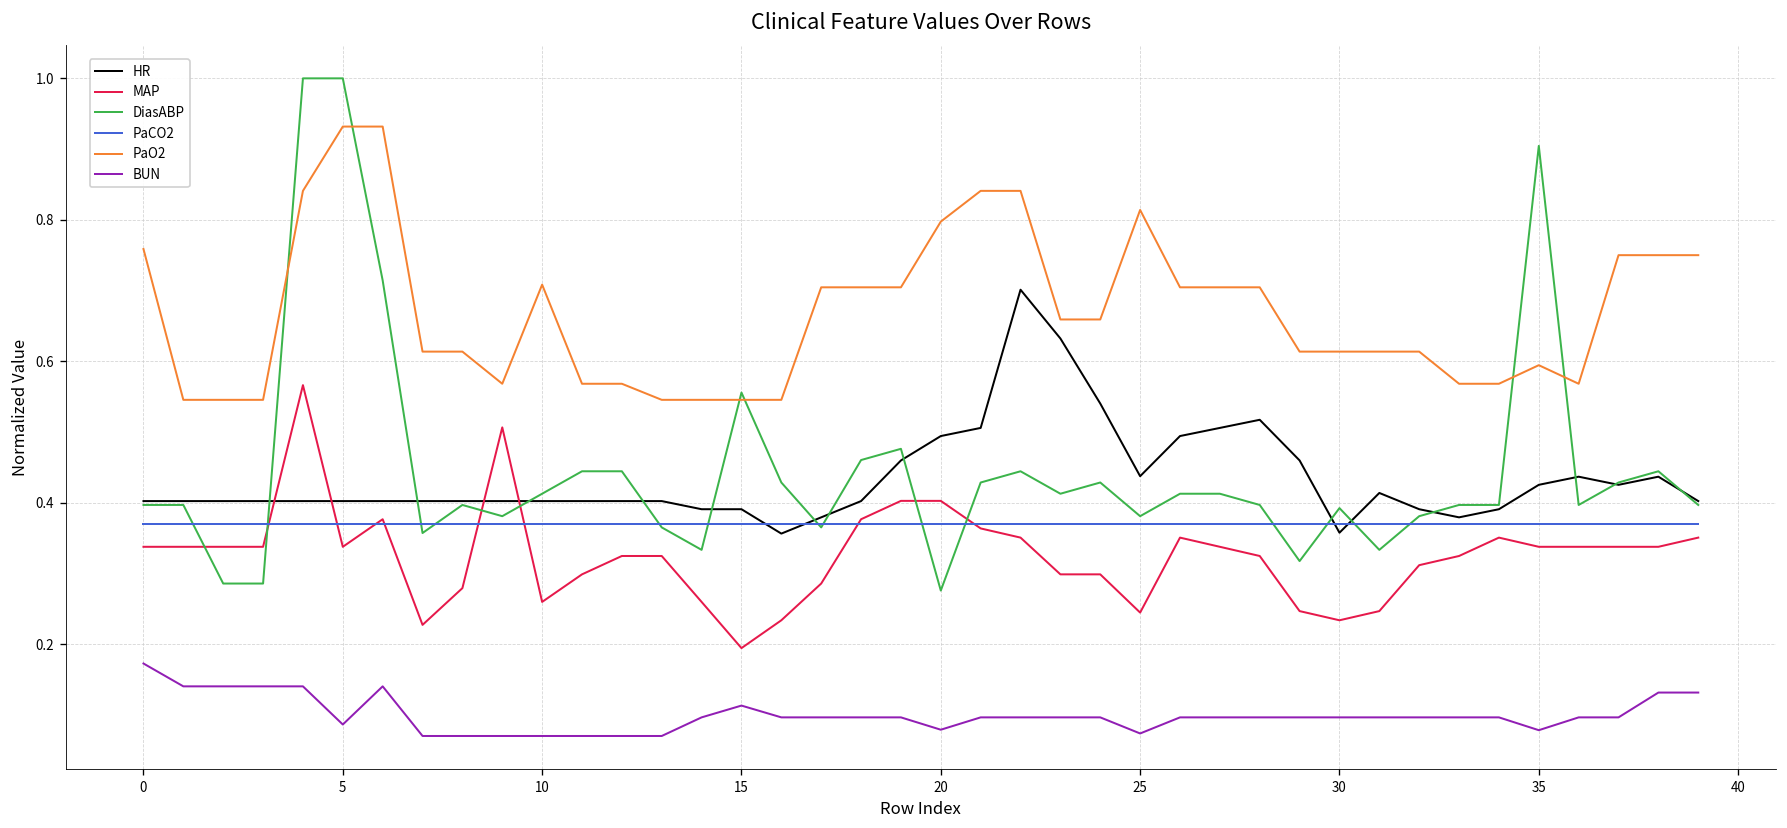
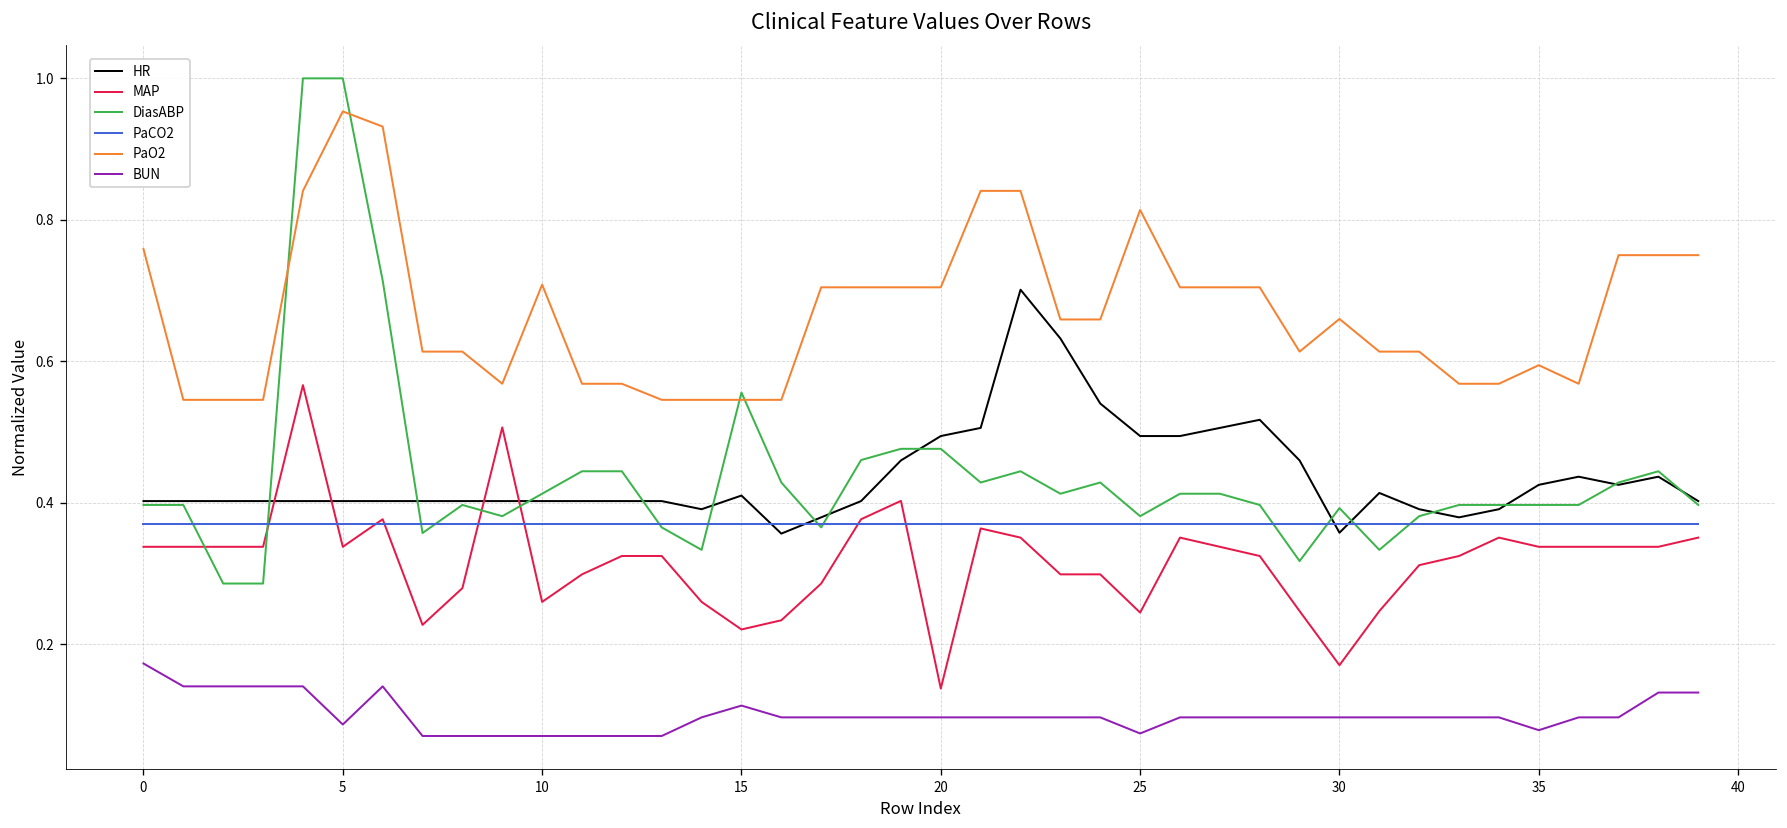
  {
    "HR": {
      "0": 0.40,
      "5": 0.40,
      "10": 0.40,
-     "15": 0.39,
+     "15": 0.41,
      "20": 0.49,
-     "25": 0.44,
+     "25": 0.49,
      "30": 0.36,
      "35": 0.43
    },
    "MAP": {
      "0": 0.34,
      "5": 0.34,
      "10": 0.26,
-     "15": 0.19,
-     "20": 0.40,
+     "15": 0.22,
+     "20": 0.14,
      "25": 0.24,
-     "30": 0.23,
+     "30": 0.17,
      "35": 0.34
    },
    "DiasABP": {
      "0": 0.40,
      "5": 1.00,
      "10": 0.41,
      "15": 0.56,
-     "20": 0.28,
+     "20": 0.48,
      "25": 0.38,
      "30": 0.39,
-     "35": 0.90
+     "35": 0.40
    },
    "PaCO2": {
      "0": 0.37,
      "5": 0.37,
      "10": 0.37,
      "15": 0.37,
      "20": 0.37,
      "25": 0.37,
      "30": 0.37,
      "35": 0.37
    },
    "PaO2": {
      "0": 0.76,
-     "5": 0.93,
+     "5": 0.95,
      "10": 0.71,
      "15": 0.55,
-     "20": 0.80,
+     "20": 0.70,
      "25": 0.81,
-     "30": 0.61,
+     "30": 0.66,
      "35": 0.59
    },
    "BUN": {
      "0": 0.17,
      "5": 0.09,
      "10": 0.07,
      "15": 0.11,
-     "20": 0.08,
+     "20": 0.10,
      "25": 0.07,
      "30": 0.10,
      "35": 0.08
    }
  }
